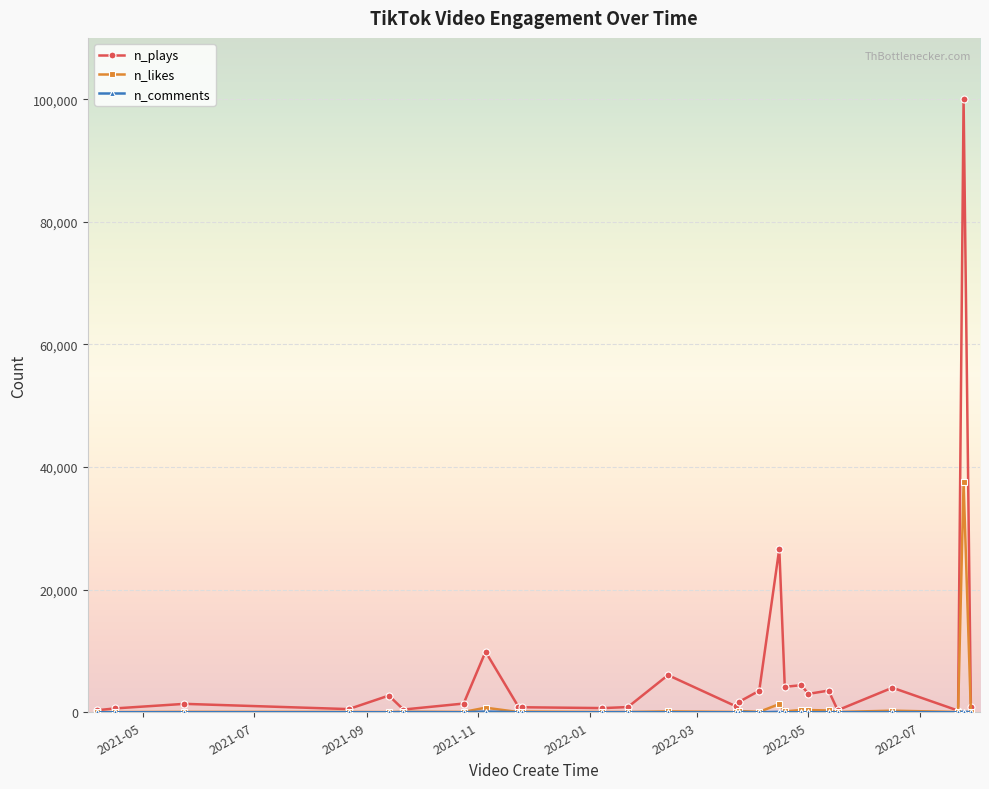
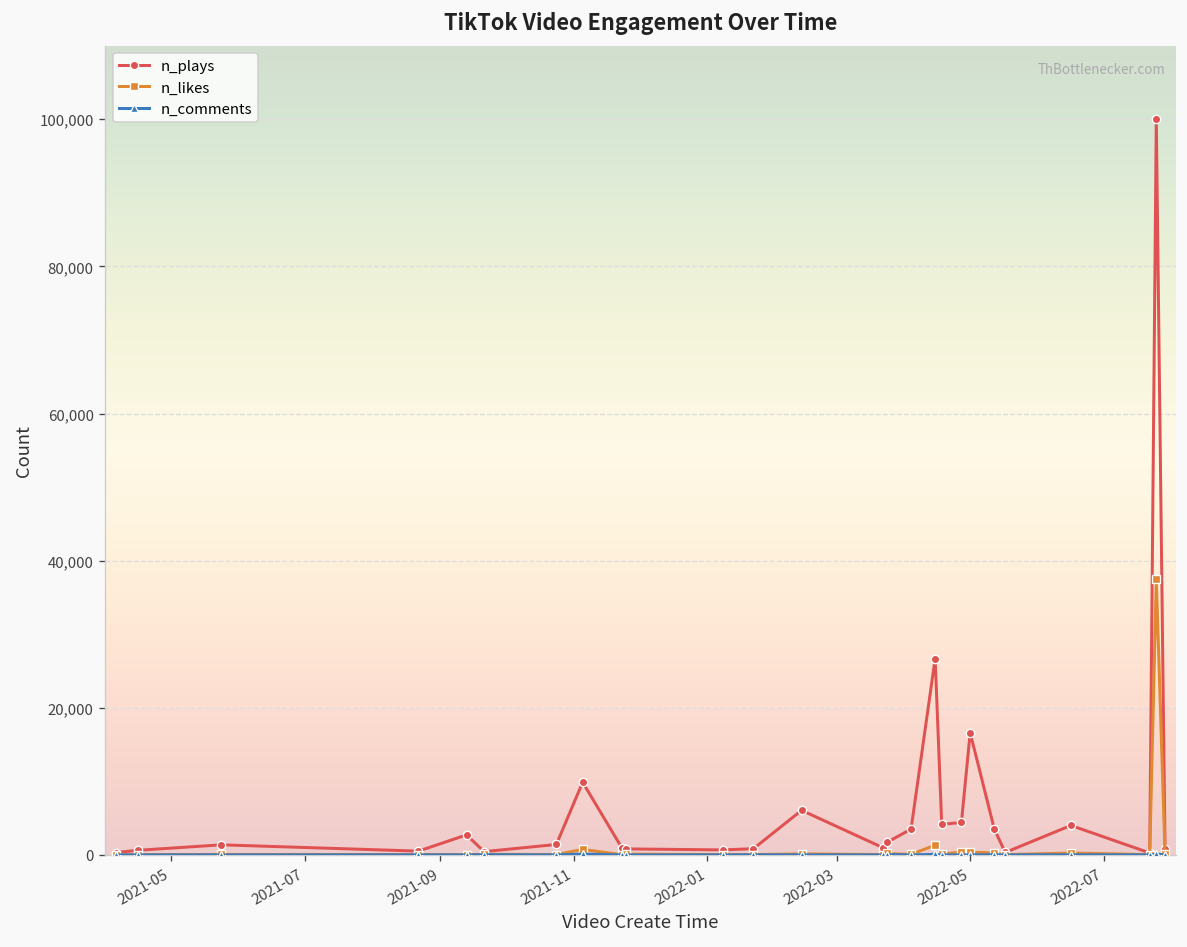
  {
    "n_plays": {
-     "2022-05": "3,000"
+     "2022-05": "17,000"
    }
  }
